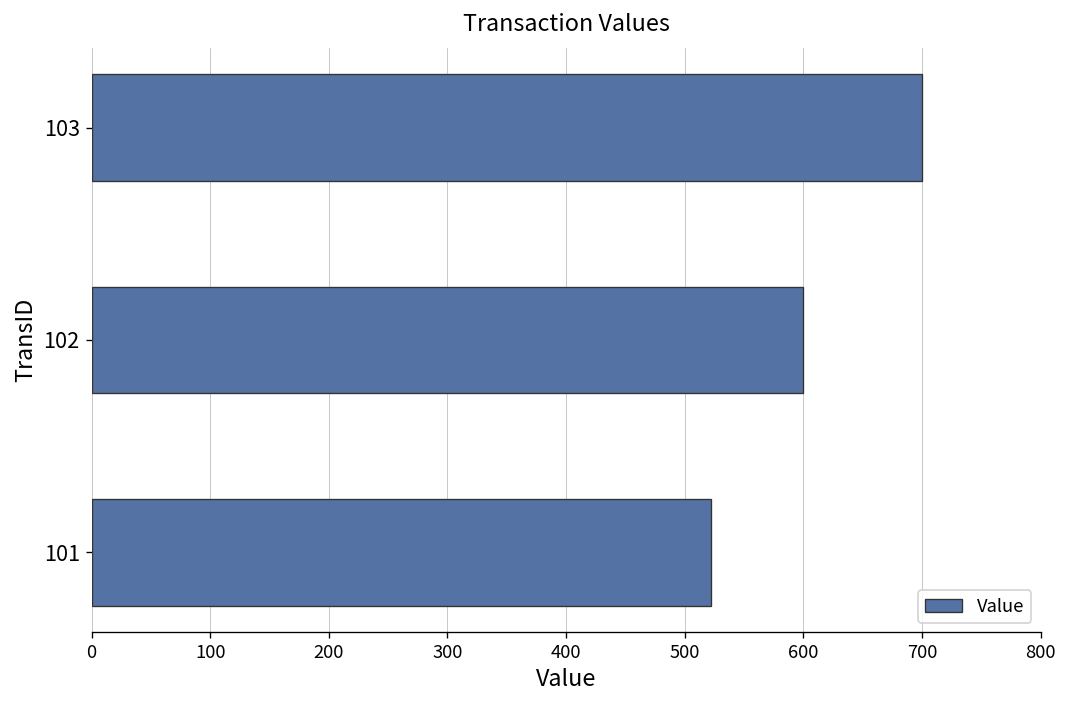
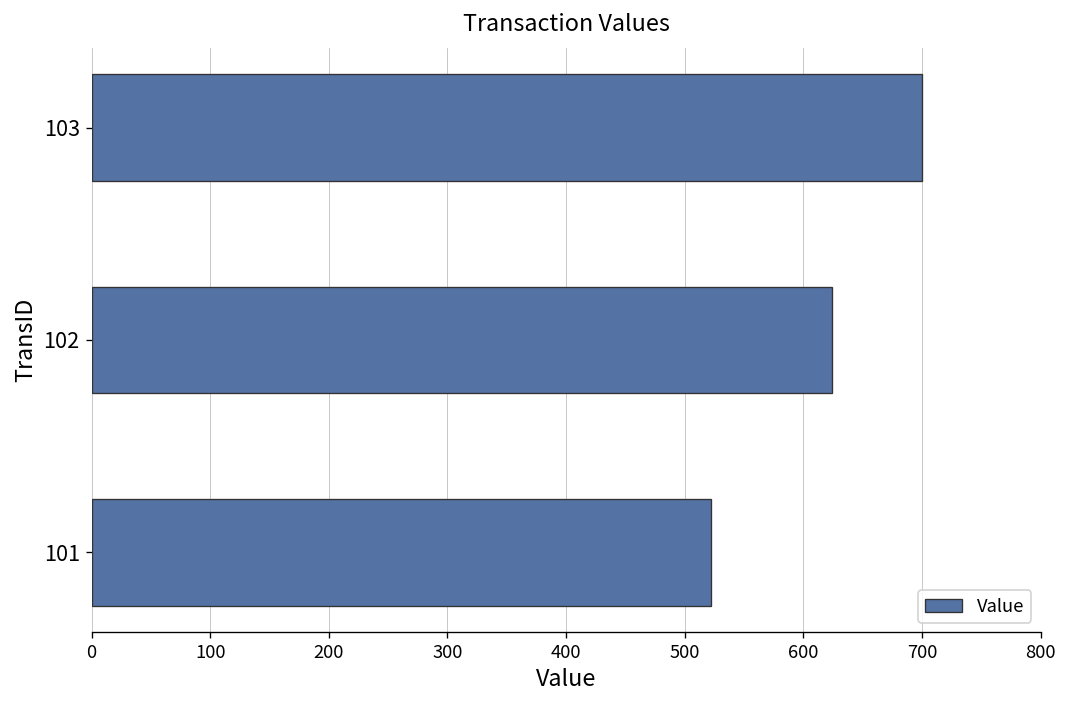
  {
    "103": 700,
-   "102": 600,
+   "102": 620,
    "101": 520
  }
